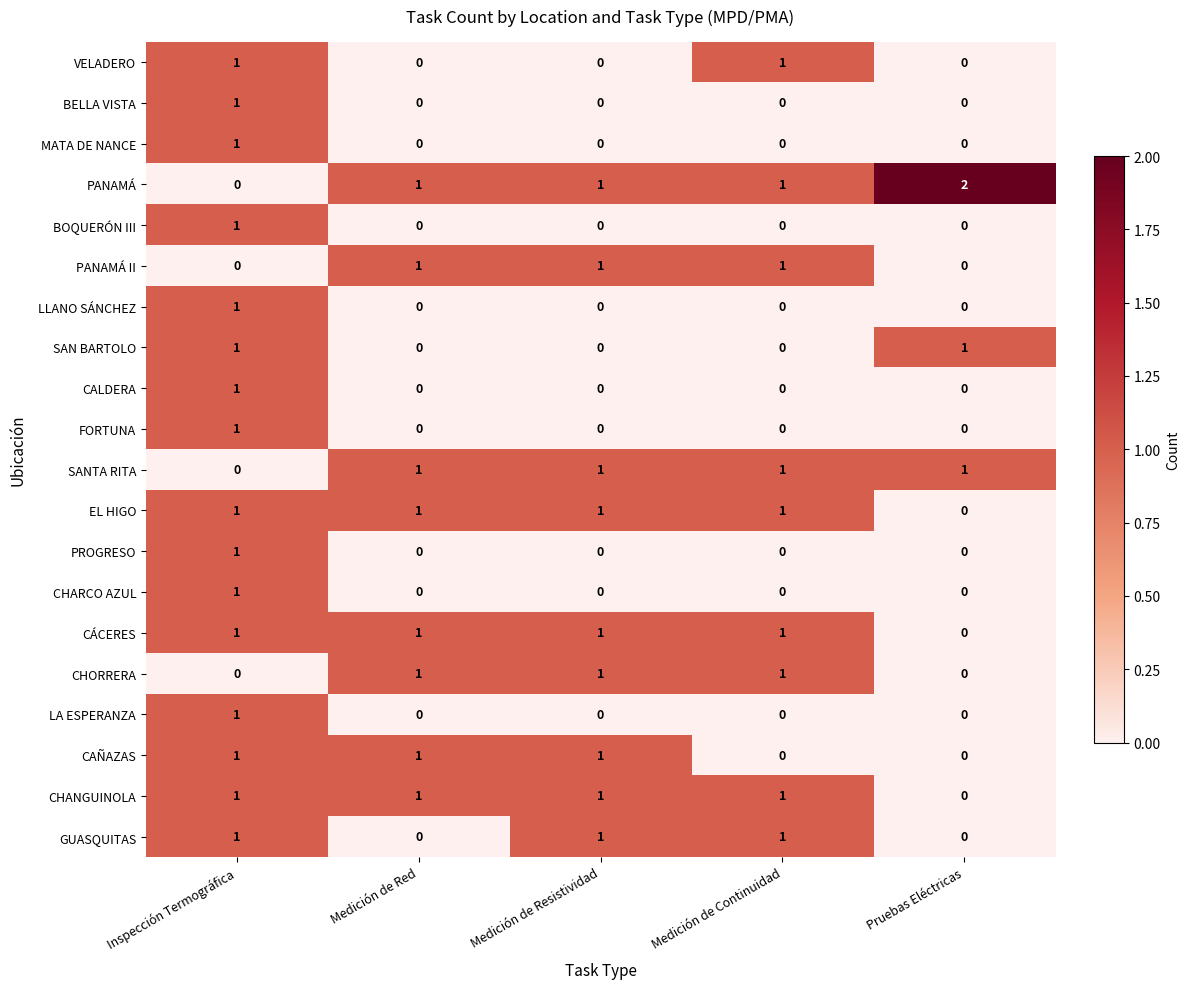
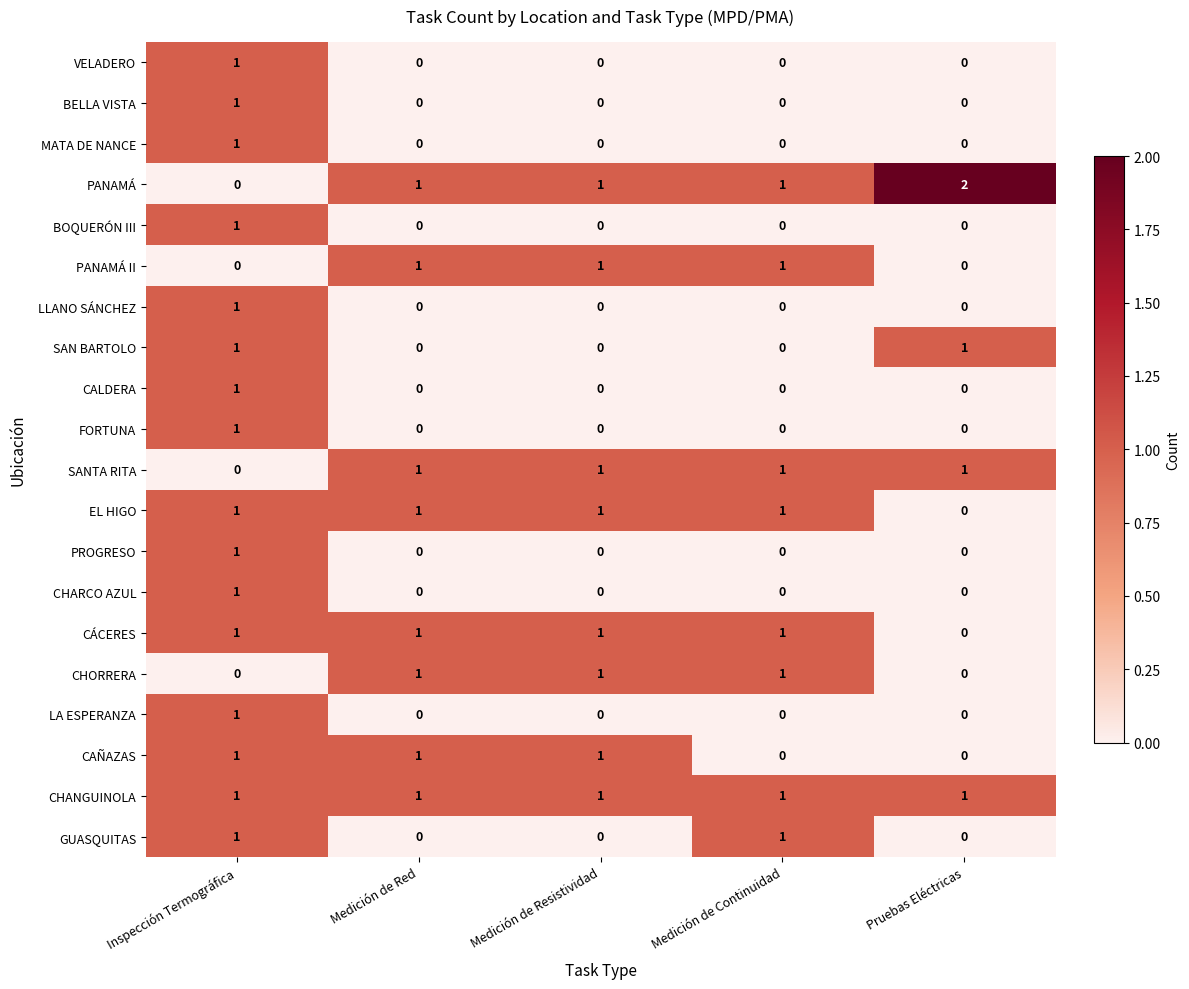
  {
    "VELADERO": {
      "Inspección Termográfica": 1,
      "Medición de Red": 0,
      "Medición de Resistividad": 0,
-     "Medición de Continuidad": 1,
+     "Medición de Continuidad": 0,
      "Pruebas Eléctricas": 0
    },
    "BELLA VISTA": {
      "Inspección Termográfica": 1,
      "Medición de Red": 0,
      "Medición de Resistividad": 0,
      "Medición de Continuidad": 0,
      "Pruebas Eléctricas": 0
    },
    "MATA DE NANCE": {
      "Inspección Termográfica": 1,
      "Medición de Red": 0,
      "Medición de Resistividad": 0,
      "Medición de Continuidad": 0,
      "Pruebas Eléctricas": 0
    },
    "PANAMÁ": {
      "Inspección Termográfica": 0,
      "Medición de Red": 1,
      "Medición de Resistividad": 1,
      "Medición de Continuidad": 1,
      "Pruebas Eléctricas": 2
    },
    "BOQUERÓN III": {
      "Inspección Termográfica": 1,
      "Medición de Red": 0,
      "Medición de Resistividad": 0,
      "Medición de Continuidad": 0,
      "Pruebas Eléctricas": 0
    },
    "PANAMÁ II": {
      "Inspección Termográfica": 0,
      "Medición de Red": 1,
      "Medición de Resistividad": 1,
      "Medición de Continuidad": 1,
      "Pruebas Eléctricas": 0
    },
    "LLANO SÁNCHEZ": {
      "Inspección Termográfica": 1,
      "Medición de Red": 0,
      "Medición de Resistividad": 0,
      "Medición de Continuidad": 0,
      "Pruebas Eléctricas": 0
    },
    "SAN BARTOLO": {
      "Inspección Termográfica": 1,
      "Medición de Red": 0,
      "Medición de Resistividad": 0,
      "Medición de Continuidad": 0,
      "Pruebas Eléctricas": 1
    },
    "CALDERA": {
      "Inspección Termográfica": 1,
      "Medición de Red": 0,
      "Medición de Resistividad": 0,
      "Medición de Continuidad": 0,
      "Pruebas Eléctricas": 0
    },
    "FORTUNA": {
      "Inspección Termográfica": 1,
      "Medición de Red": 0,
      "Medición de Resistividad": 0,
      "Medición de Continuidad": 0,
      "Pruebas Eléctricas": 0
    },
    "SANTA RITA": {
      "Inspección Termográfica": 0,
      "Medición de Red": 1,
      "Medición de Resistividad": 1,
      "Medición de Continuidad": 1,
      "Pruebas Eléctricas": 1
    },
    "EL HIGO": {
      "Inspección Termográfica": 1,
      "Medición de Red": 1,
      "Medición de Resistividad": 1,
      "Medición de Continuidad": 1,
      "Pruebas Eléctricas": 0
    },
    "PROGRESO": {
      "Inspección Termográfica": 1,
      "Medición de Red": 0,
      "Medición de Resistividad": 0,
      "Medición de Continuidad": 0,
      "Pruebas Eléctricas": 0
    },
    "CHARCO AZUL": {
      "Inspección Termográfica": 1,
      "Medición de Red": 0,
      "Medición de Resistividad": 0,
      "Medición de Continuidad": 0,
      "Pruebas Eléctricas": 0
    },
    "CÁCERES": {
      "Inspección Termográfica": 1,
      "Medición de Red": 1,
      "Medición de Resistividad": 1,
      "Medición de Continuidad": 1,
      "Pruebas Eléctricas": 0
    },
    "CHORRERA": {
      "Inspección Termográfica": 0,
      "Medición de Red": 1,
      "Medición de Resistividad": 1,
      "Medición de Continuidad": 1,
      "Pruebas Eléctricas": 0
    },
    "LA ESPERANZA": {
      "Inspección Termográfica": 1,
      "Medición de Red": 0,
      "Medición de Resistividad": 0,
      "Medición de Continuidad": 0,
      "Pruebas Eléctricas": 0
    },
    "CAÑAZAS": {
      "Inspección Termográfica": 1,
      "Medición de Red": 1,
      "Medición de Resistividad": 1,
      "Medición de Continuidad": 0,
      "Pruebas Eléctricas": 0
    },
    "CHANGUINOLA": {
      "Inspección Termográfica": 1,
      "Medición de Red": 1,
      "Medición de Resistividad": 1,
      "Medición de Continuidad": 1,
-     "Pruebas Eléctricas": 0
+     "Pruebas Eléctricas": 1
    },
    "GUASQUITAS": {
      "Inspección Termográfica": 1,
      "Medición de Red": 0,
-     "Medición de Resistividad": 1,
+     "Medición de Resistividad": 0,
      "Medición de Continuidad": 1,
      "Pruebas Eléctricas": 0
    }
  }
